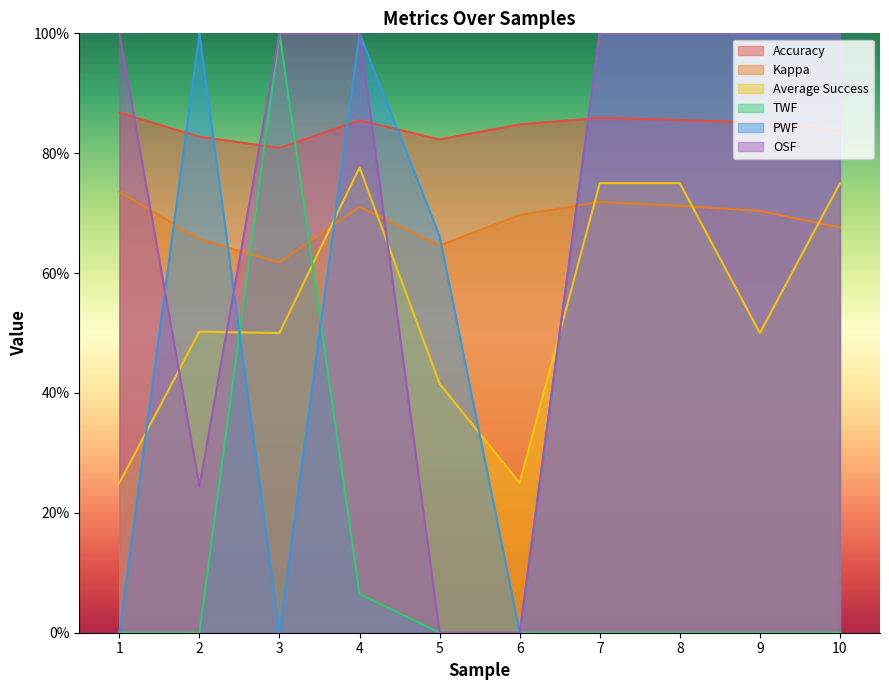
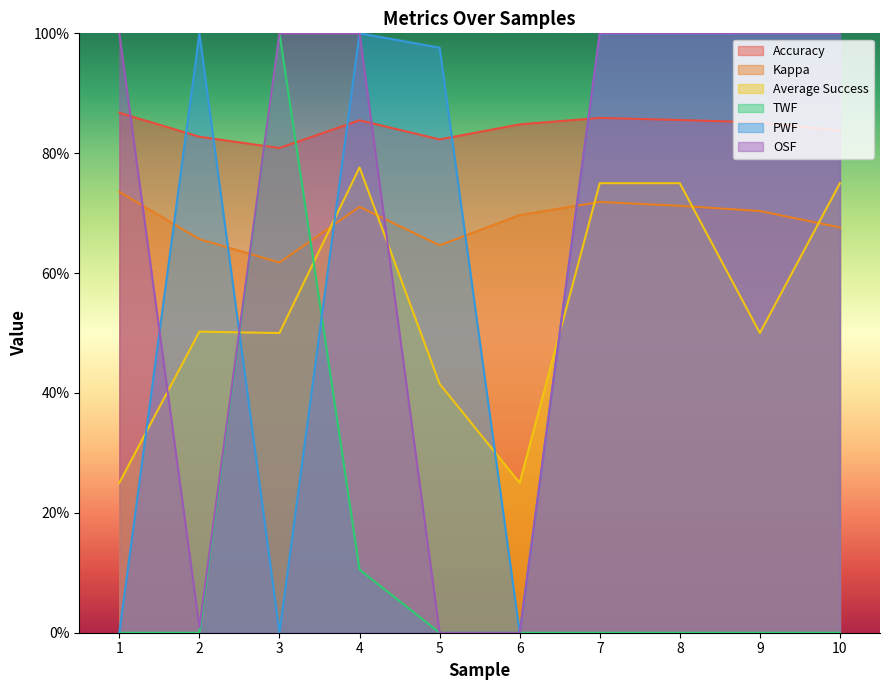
  {
    "TWF": {
      "2": "0%",
-     "4": "6%",
+     "4": "11%",
      "7": "0%",
      "8": "0%",
      "9": "0%",
      "10": "0%"
    },
    "PWF": {
      "2": "100%",
      "3": "0%",
-     "5": "66%"
+     "5": "98%"
    },
    "OSF": {
      "1": "100%",
-     "2": "24%"
+     "2": "1%"
    }
  }
